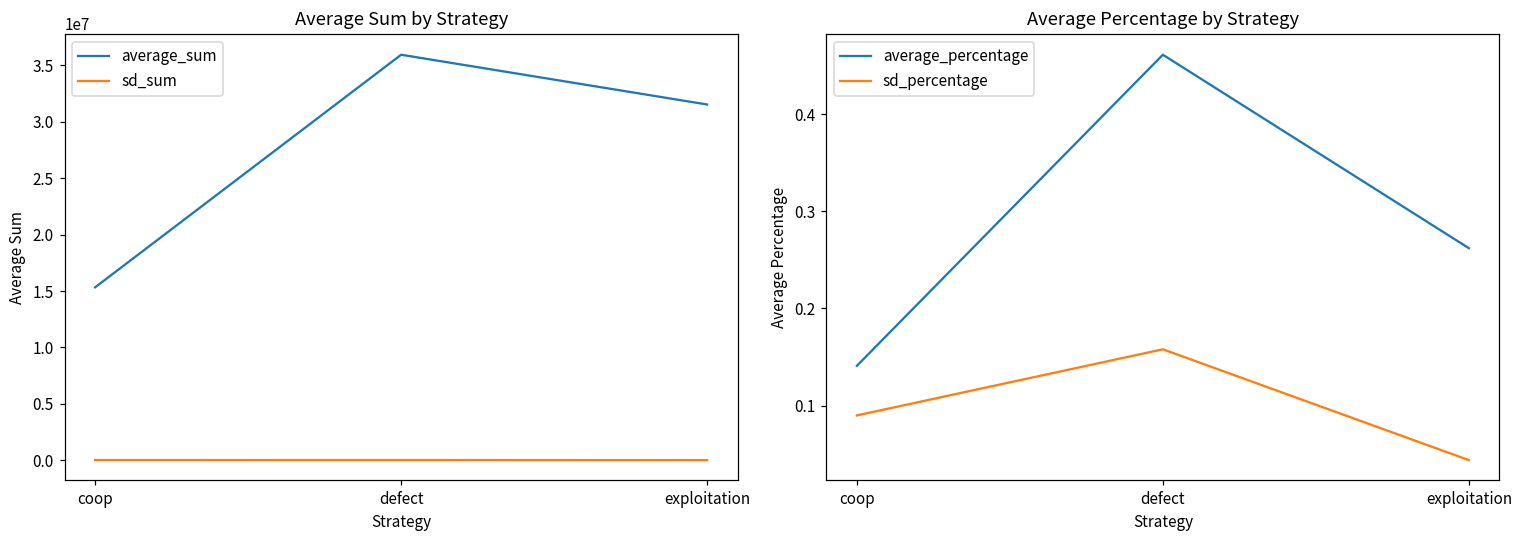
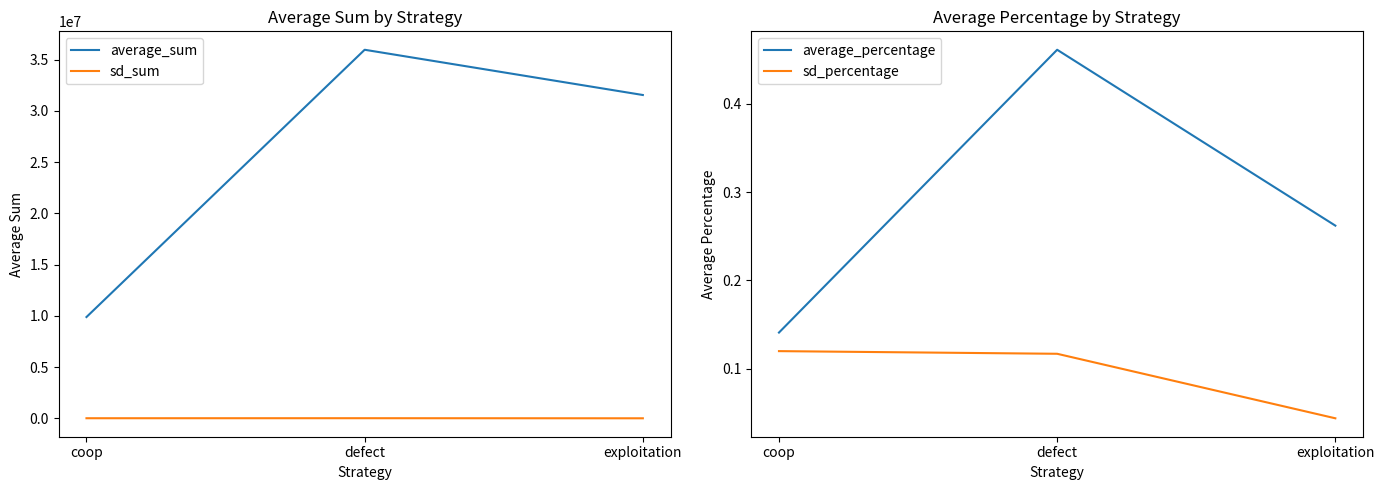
  {
    "Average Sum by Strategy": {
      "average_sum": {
-       "coop": 15300000,
+       "coop": 9900000,
        "defect": 36000000,
        "exploitation": 31500000
      },
      "sd_sum": {
        "coop": 0,
        "defect": 0,
        "exploitation": 0
      }
    },
    "Average Percentage by Strategy": {
      "average_percentage": {
        "coop": 0.14,
        "defect": 0.46,
        "exploitation": 0.26
      },
      "sd_percentage": {
-       "coop": 0.09,
-       "defect": 0.16,
+       "coop": 0.12,
+       "defect": 0.12,
        "exploitation": 0.04
      }
    }
  }
